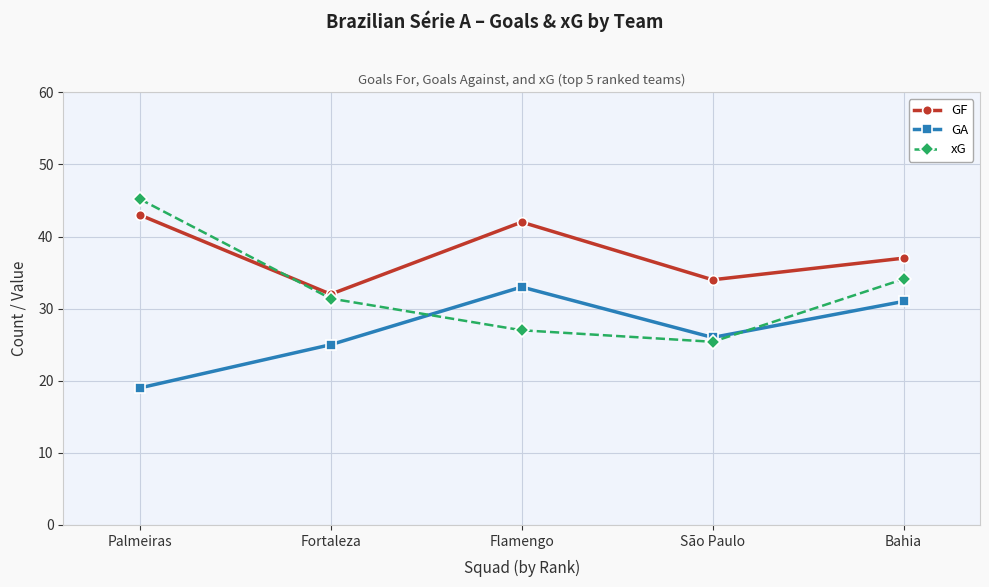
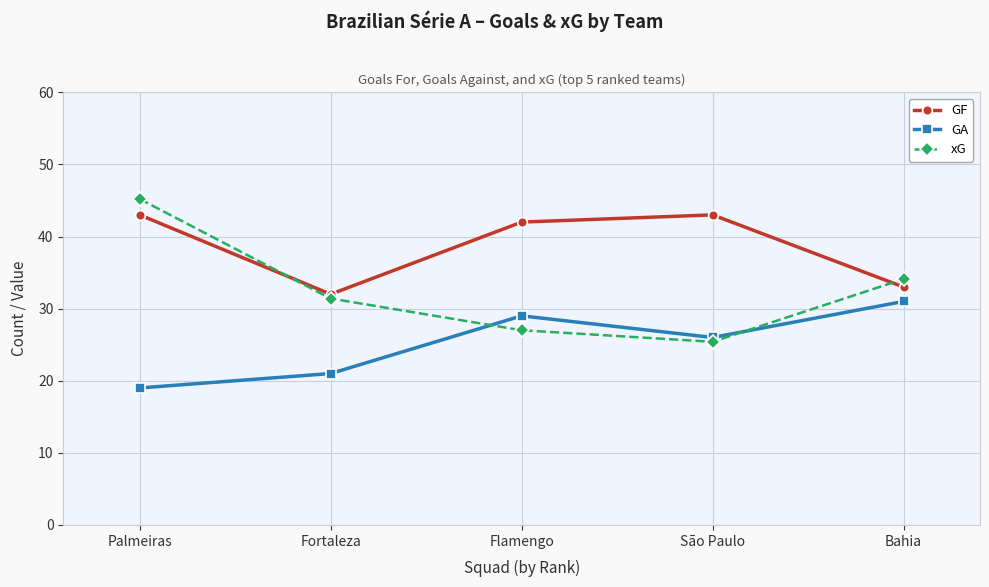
  {
    "GF": {
      "Palmeiras": 43,
      "Fortaleza": 32,
      "Flamengo": 42,
-     "São Paulo": 34,
-     "Bahia": 37
+     "São Paulo": 43,
+     "Bahia": 33
    },
    "GA": {
      "Palmeiras": 19,
-     "Fortaleza": 25,
-     "Flamengo": 33,
+     "Fortaleza": 21,
+     "Flamengo": 29,
      "São Paulo": 26,
      "Bahia": 31
    },
    "xG": {
      "Palmeiras": 45,
      "Fortaleza": 31,
      "Flamengo": 27,
      "São Paulo": 25,
      "Bahia": 34
    }
  }
